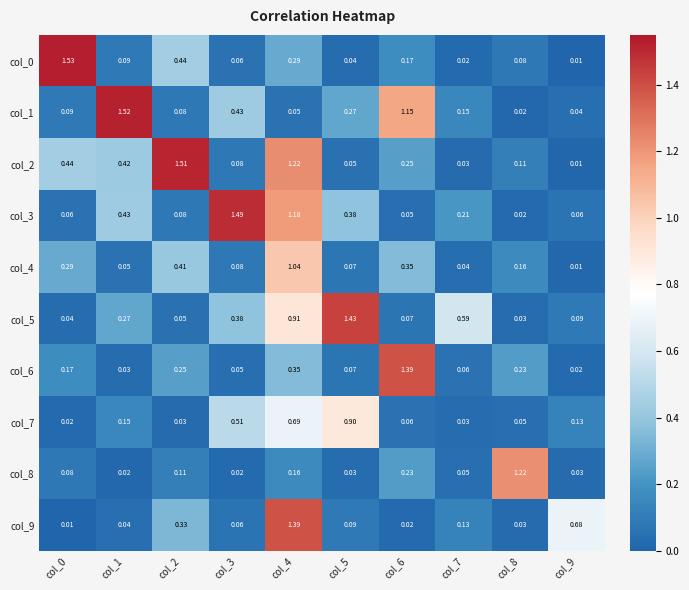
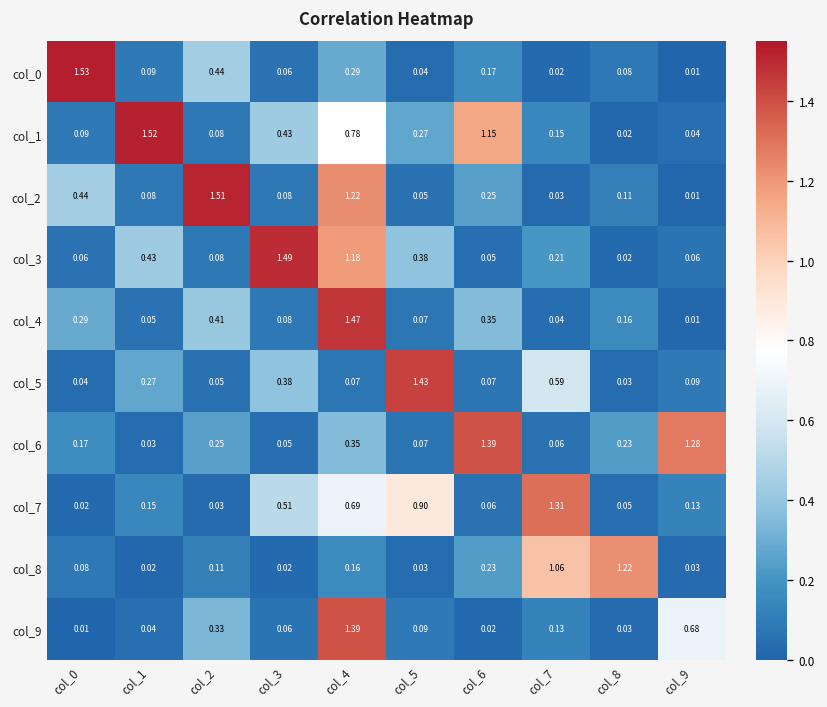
  {
    "col_0": {
      "col_0": 1.53,
      "col_1": 0.09,
      "col_2": 0.44,
      "col_3": 0.06,
      "col_4": 0.29,
      "col_5": 0.04,
      "col_6": 0.17,
      "col_7": 0.02,
      "col_8": 0.08,
      "col_9": 0.01
    },
    "col_1": {
      "col_0": 0.09,
      "col_1": 1.52,
      "col_2": 0.08,
      "col_3": 0.43,
-     "col_4": 0.05,
+     "col_4": 0.78,
      "col_5": 0.27,
      "col_6": 1.15,
      "col_7": 0.15,
      "col_8": 0.02,
      "col_9": 0.04
    },
    "col_2": {
      "col_0": 0.44,
-     "col_1": 0.42,
+     "col_1": 0.08,
      "col_2": 1.51,
      "col_3": 0.08,
      "col_4": 1.22,
      "col_5": 0.05,
      "col_6": 0.25,
      "col_7": 0.03,
      "col_8": 0.11,
      "col_9": 0.01
    },
    "col_3": {
      "col_0": 0.06,
      "col_1": 0.43,
      "col_2": 0.08,
      "col_3": 1.49,
      "col_4": 1.18,
      "col_5": 0.38,
      "col_6": 0.05,
      "col_7": 0.21,
      "col_8": 0.02,
      "col_9": 0.06
    },
    "col_4": {
      "col_0": 0.29,
      "col_1": 0.05,
      "col_2": 0.41,
      "col_3": 0.08,
-     "col_4": 1.04,
+     "col_4": 1.47,
      "col_5": 0.07,
      "col_6": 0.35,
      "col_7": 0.04,
      "col_8": 0.16,
      "col_9": 0.01
    },
    "col_5": {
      "col_0": 0.04,
      "col_1": 0.27,
      "col_2": 0.05,
      "col_3": 0.38,
-     "col_4": 0.91,
+     "col_4": 0.07,
      "col_5": 1.43,
      "col_6": 0.07,
      "col_7": 0.59,
      "col_8": 0.03,
      "col_9": 0.09
    },
    "col_6": {
      "col_0": 0.17,
      "col_1": 0.03,
      "col_2": 0.25,
      "col_3": 0.05,
      "col_4": 0.35,
      "col_5": 0.07,
      "col_6": 1.39,
      "col_7": 0.06,
      "col_8": 0.23,
-     "col_9": 0.02
+     "col_9": 1.28
    },
    "col_7": {
      "col_0": 0.02,
      "col_1": 0.15,
      "col_2": 0.03,
      "col_3": 0.51,
      "col_4": 0.69,
      "col_5": 0.90,
      "col_6": 0.06,
-     "col_7": 0.03,
+     "col_7": 1.31,
      "col_8": 0.05,
      "col_9": 0.13
    },
    "col_8": {
      "col_0": 0.08,
      "col_1": 0.02,
      "col_2": 0.11,
      "col_3": 0.02,
      "col_4": 0.16,
      "col_5": 0.03,
      "col_6": 0.23,
-     "col_7": 0.05,
+     "col_7": 1.06,
      "col_8": 1.22,
      "col_9": 0.03
    },
    "col_9": {
      "col_0": 0.01,
      "col_1": 0.04,
      "col_2": 0.33,
      "col_3": 0.06,
      "col_4": 1.39,
      "col_5": 0.09,
      "col_6": 0.02,
      "col_7": 0.13,
      "col_8": 0.03,
      "col_9": 0.68
    }
  }
